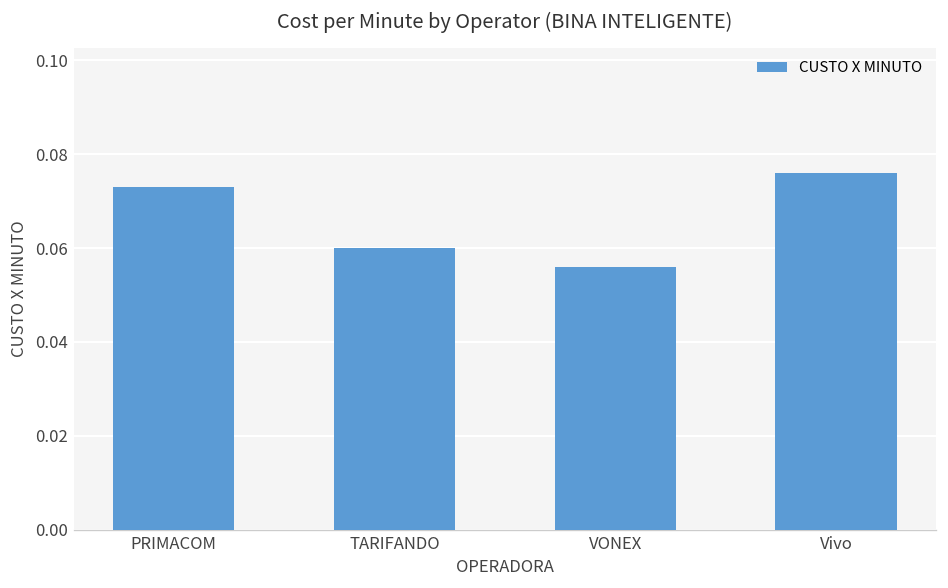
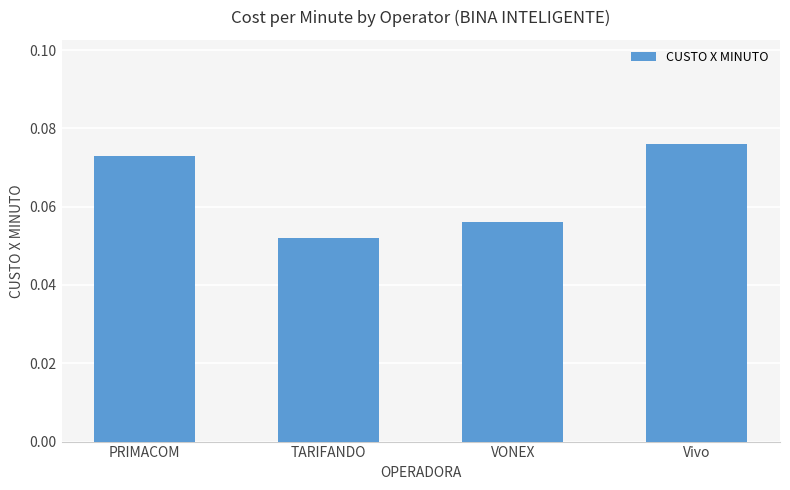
  {
    "PRIMACOM": 0.073,
-   "TARIFANDO": 0.060,
+   "TARIFANDO": 0.052,
    "VONEX": 0.056,
    "Vivo": 0.076
  }
